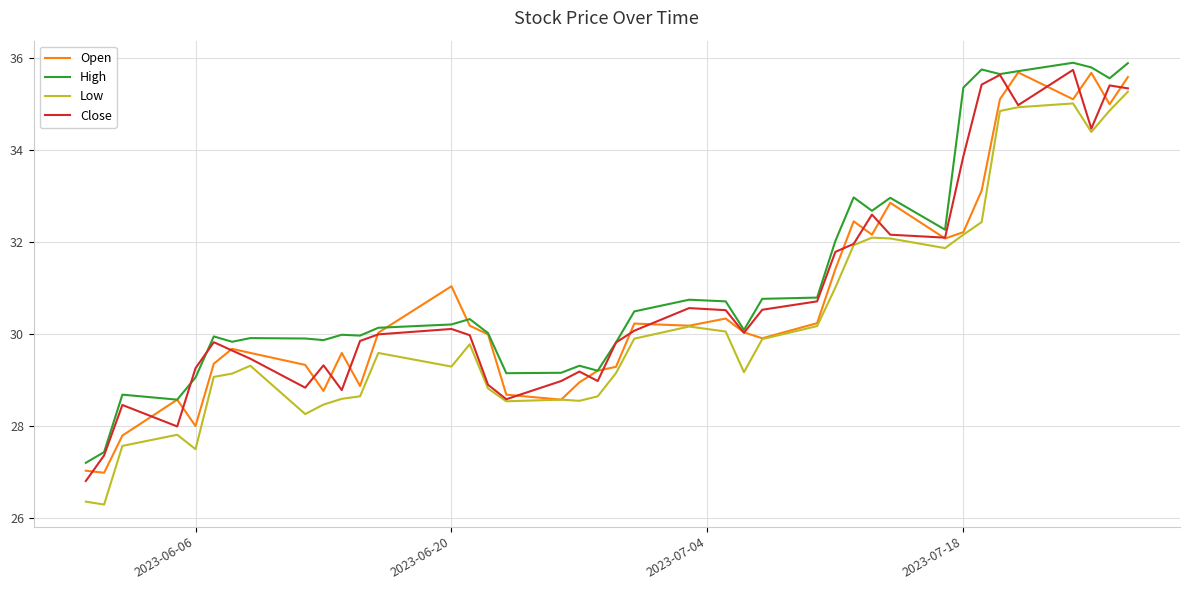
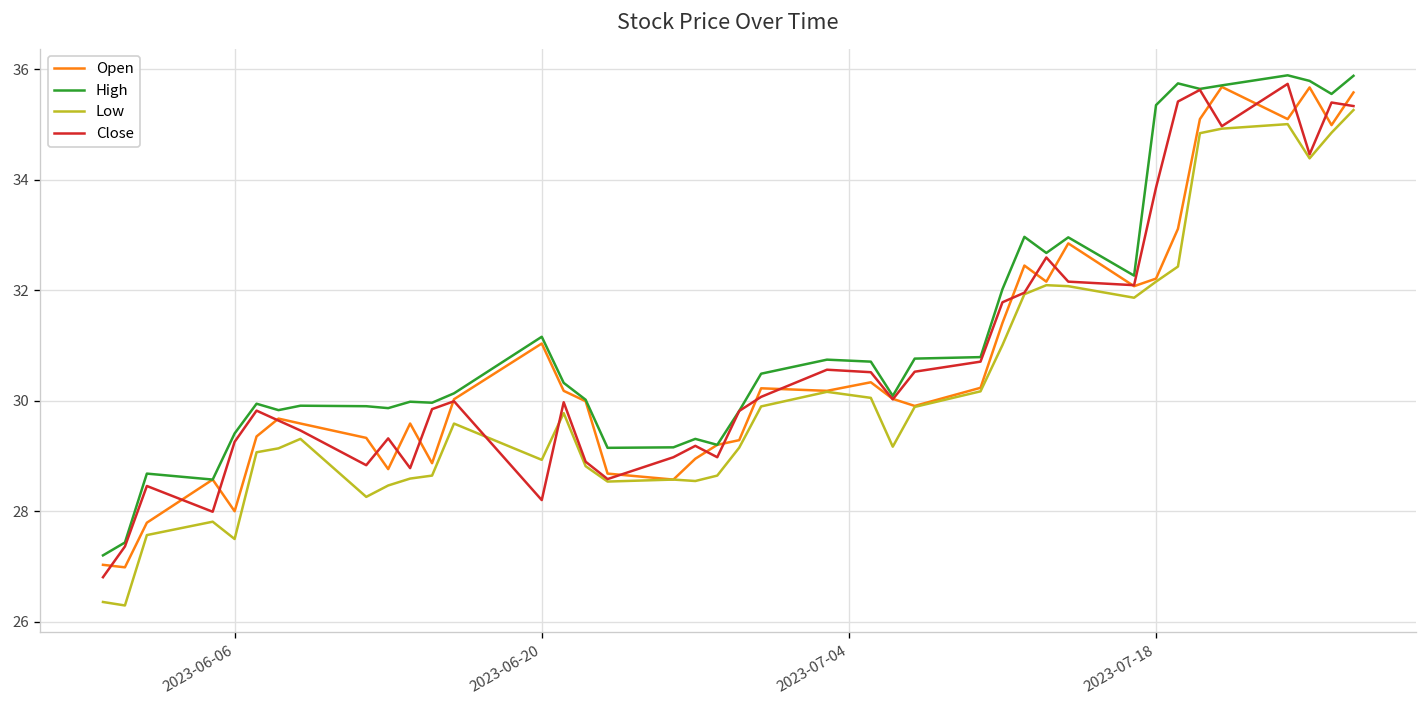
  {
    "Open": {
      "2023-06-06": 28.0,
      "2023-06-20": 31.0
    },
    "High": {
-     "2023-06-06": 29.1,
-     "2023-06-20": 30.2,
+     "2023-06-06": 29.4,
+     "2023-06-20": 31.2,
      "2023-07-18": 35.3
    },
    "Low": {
      "2023-06-06": 27.5,
-     "2023-06-20": 29.3
+     "2023-06-20": 28.9
    },
    "Close": {
      "2023-06-06": 29.3,
-     "2023-06-20": 30.1,
+     "2023-06-20": 28.2,
      "2023-07-18": 33.9
    }
  }
